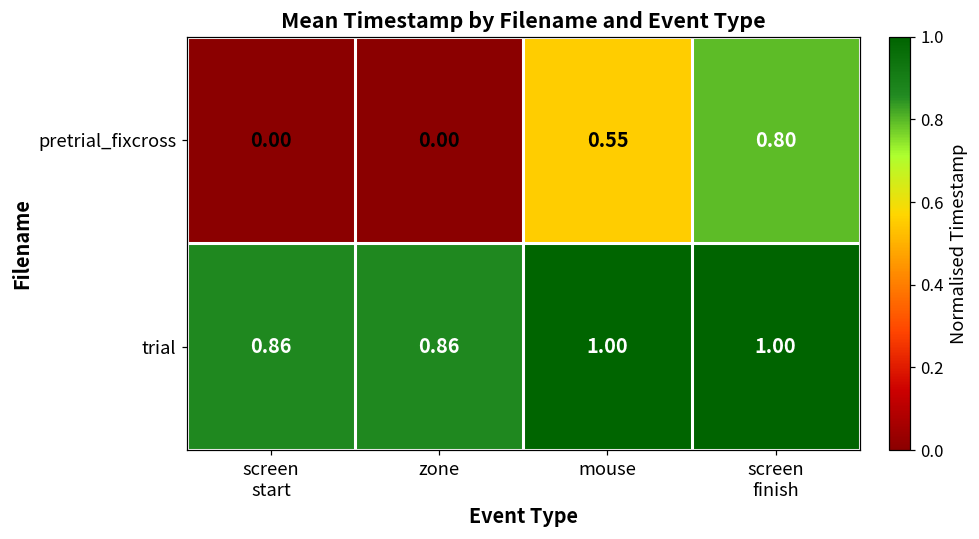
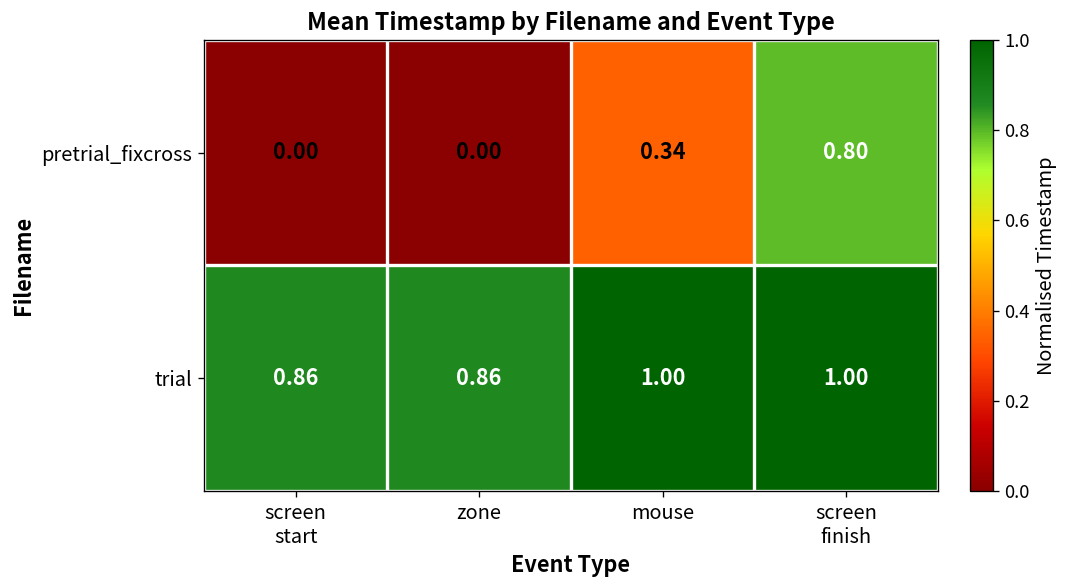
  {
    "pretrial_fixcross": {
      "screen start": 0.00,
      "zone": 0.00,
-     "mouse": 0.55,
+     "mouse": 0.34,
      "screen finish": 0.80
    },
    "trial": {
      "screen start": 0.86,
      "zone": 0.86,
      "mouse": 1.00,
      "screen finish": 1.00
    }
  }
